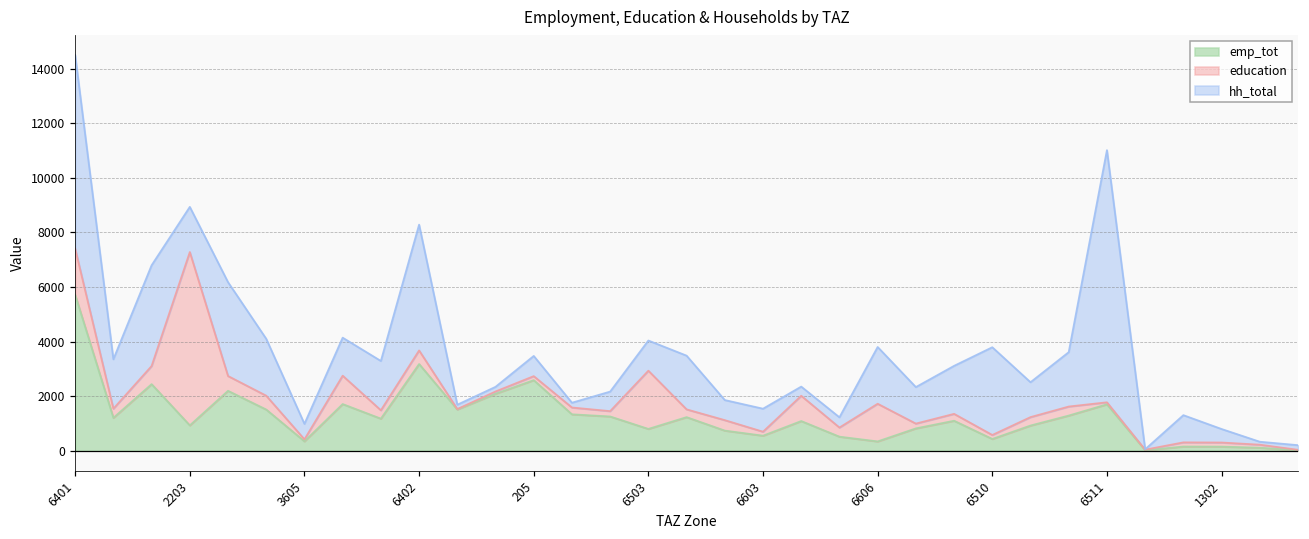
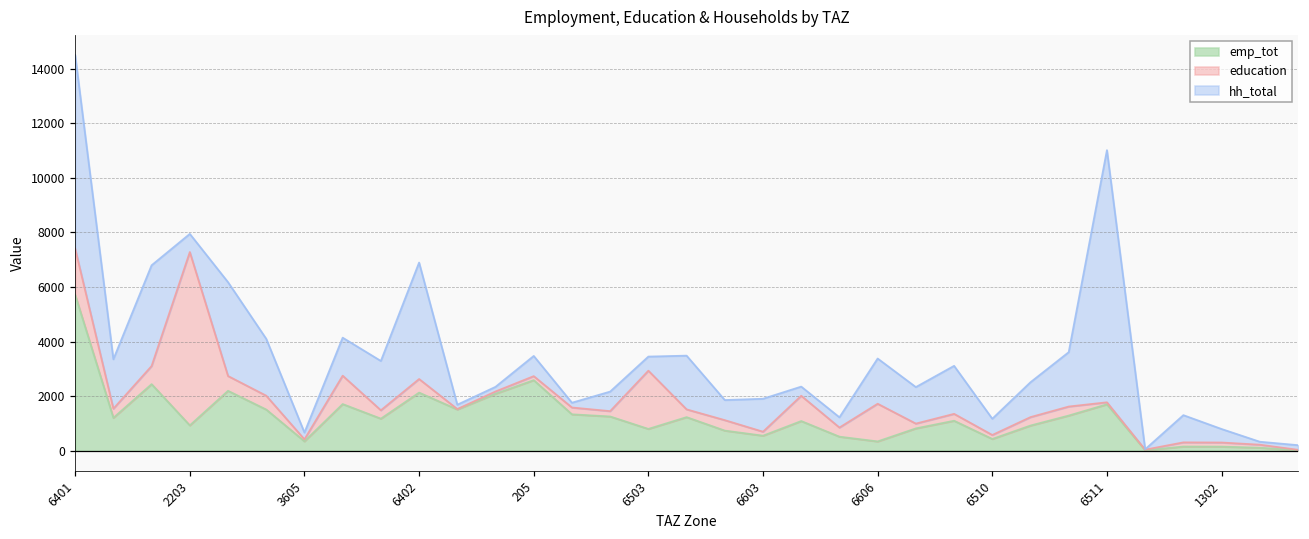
  {
    "emp_tot": {
      "6401": 5700,
      "2203": 900,
-     "6402": 3200,
+     "6402": 2100,
      "205": 2600,
      "6503": 800,
      "6603": 600,
      "6606": 300,
      "6510": 400,
      "1302": 200
    },
    "education": {
      "6401": 1700,
      "2203": 6400,
      "6402": 500,
      "205": 100,
      "6503": 2100,
      "6603": 100,
      "6606": 1400,
      "6510": 100,
      "1302": 200
    },
    "hh_total": {
      "6401": 7100,
-     "2203": 1700,
-     "3605": 600,
-     "6402": 4600,
+     "2203": 700,
+     "3605": 300,
+     "6402": 4300,
      "205": 700,
-     "6503": 1100,
-     "6603": 800,
-     "6606": 2100,
-     "6510": 3200,
+     "6503": 500,
+     "6603": 1200,
+     "6606": 1700,
+     "6510": 600,
      "6511": 9200,
      "1302": 500
    }
  }
